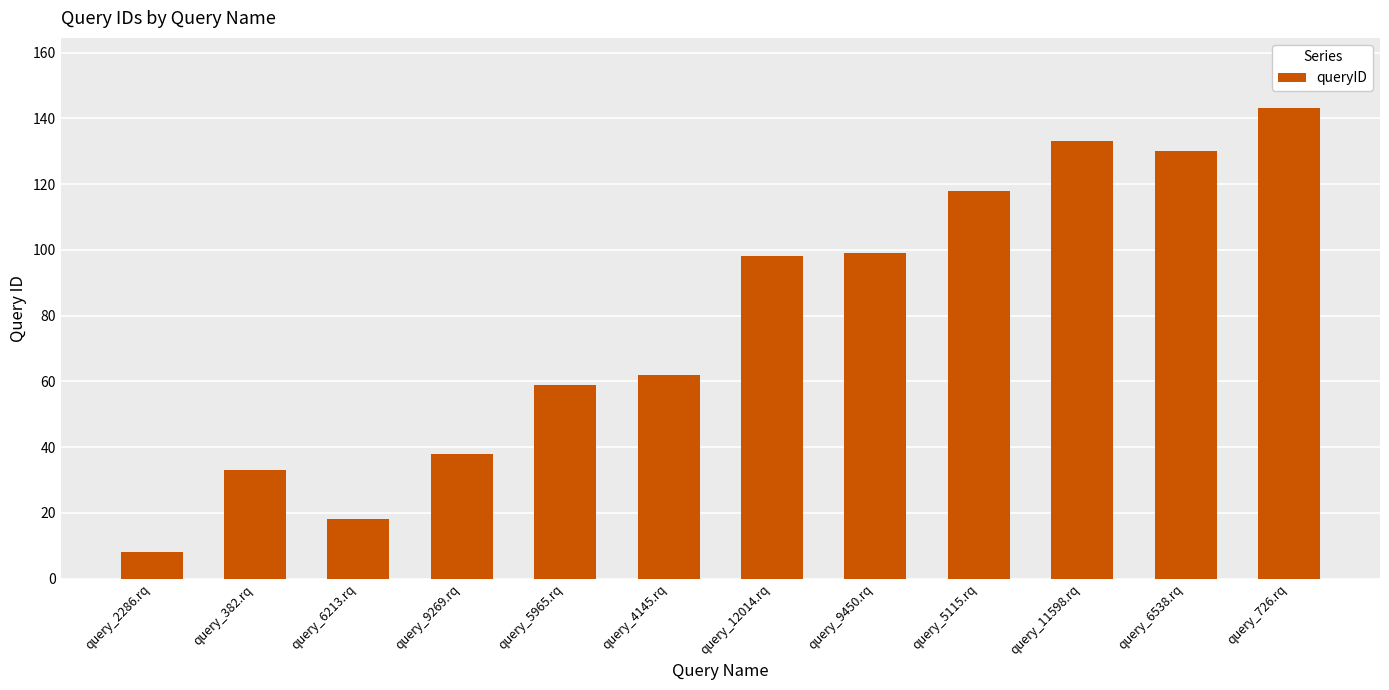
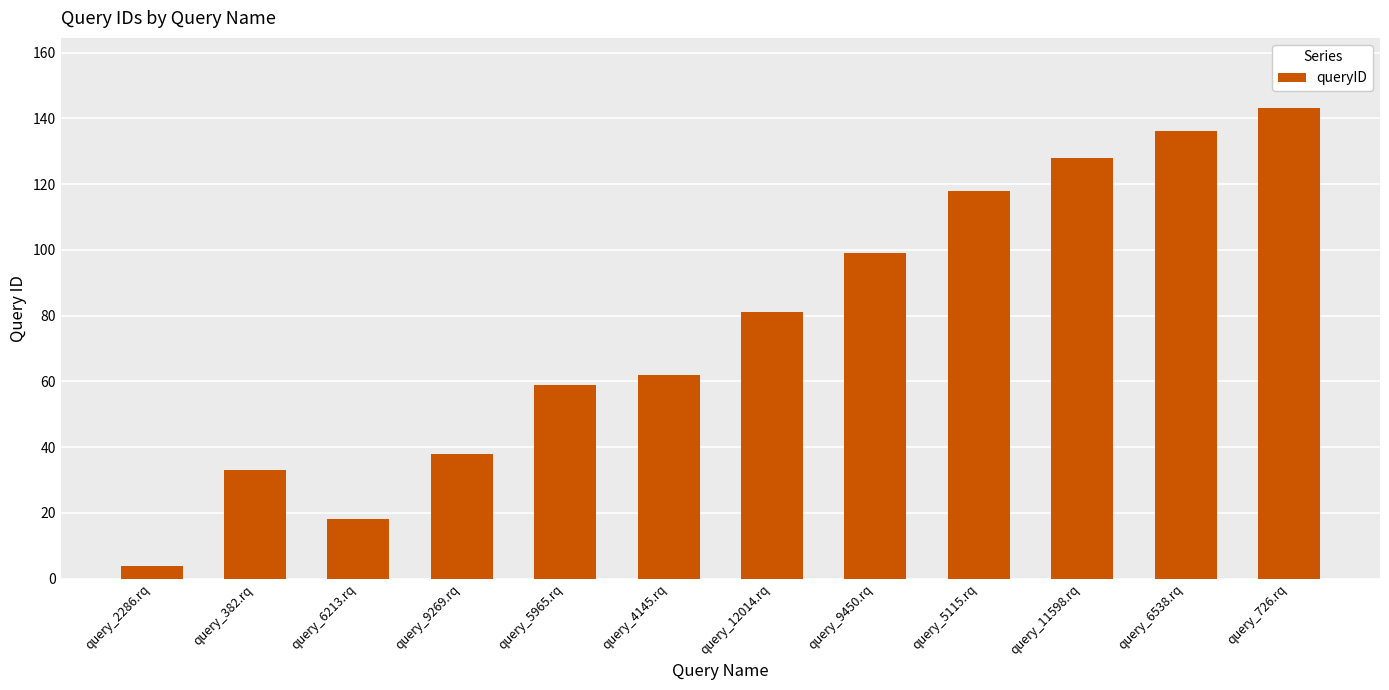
  {
-   "query_2286.rq": 8,
+   "query_2286.rq": 4,
    "query_382.rq": 33,
    "query_6213.rq": 18,
    "query_9269.rq": 38,
    "query_5965.rq": 59,
    "query_4145.rq": 62,
-   "query_12014.rq": 98,
+   "query_12014.rq": 81,
    "query_9450.rq": 99,
    "query_5115.rq": 118,
-   "query_11598.rq": 133,
-   "query_6538.rq": 130,
+   "query_11598.rq": 128,
+   "query_6538.rq": 136,
    "query_726.rq": 143
  }
